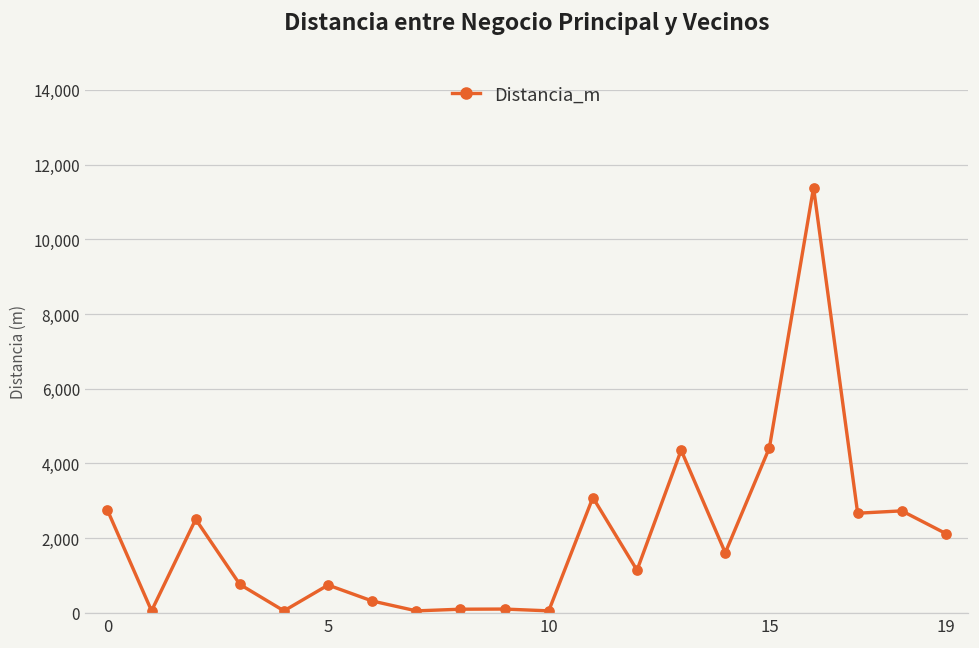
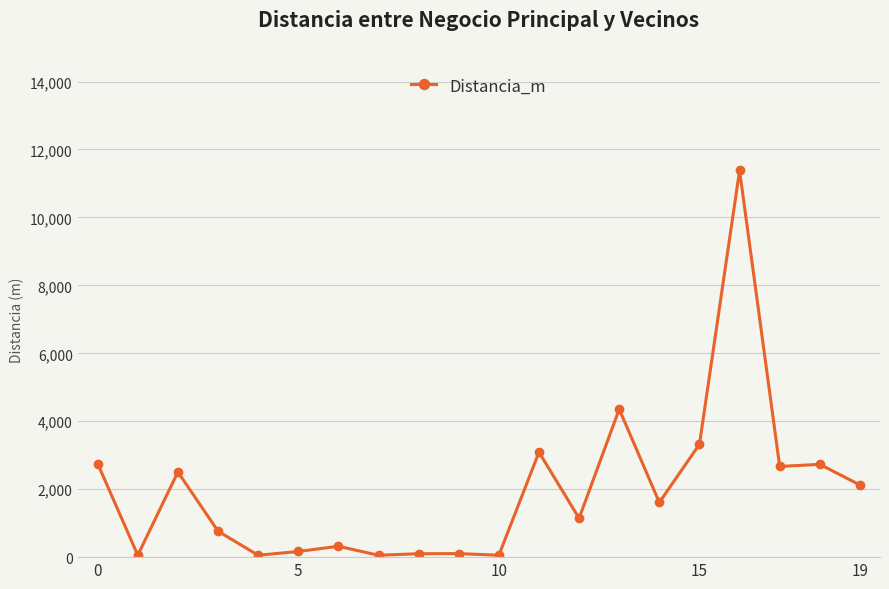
  {
    "0": "2,800",
-   "5": "700",
+   "5": "200",
    "10": "100",
-   "15": "4,400",
+   "15": "3,300",
    "19": "2,100"
  }
